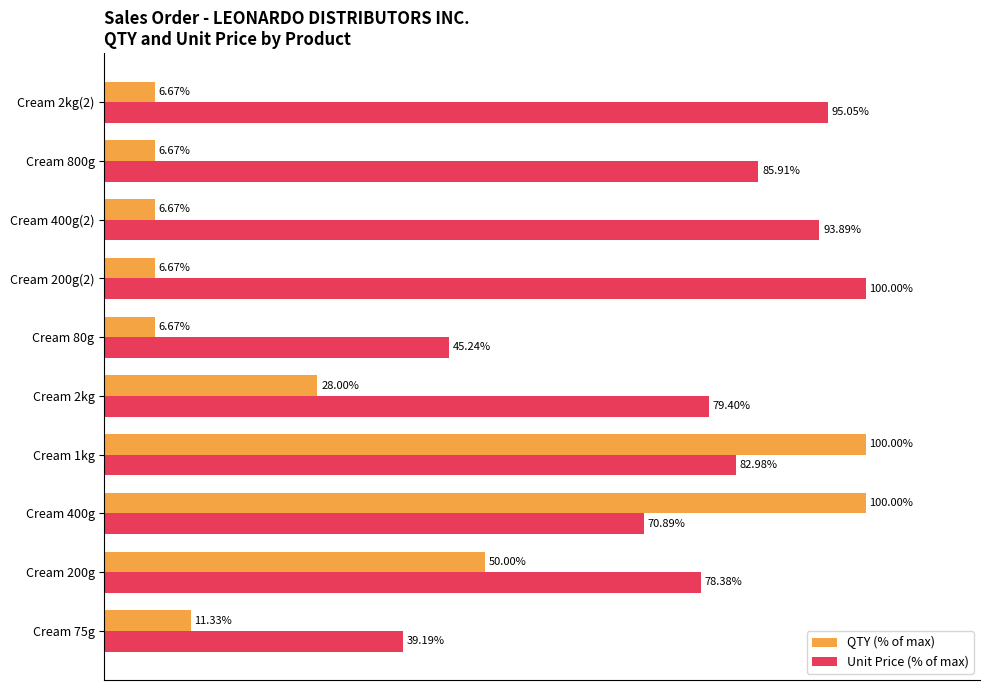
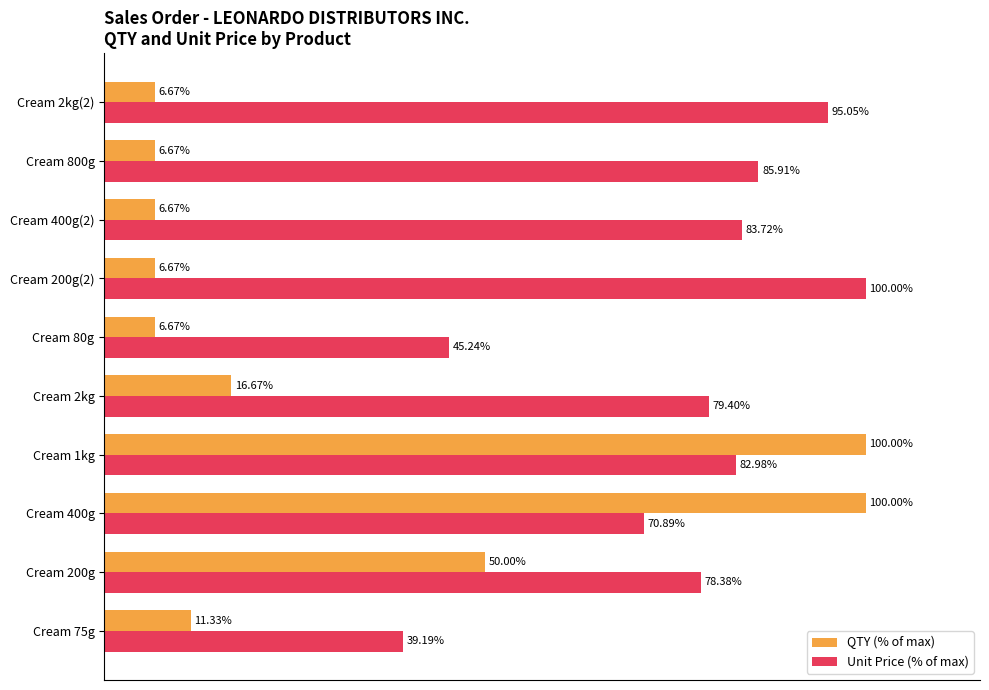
  {
    "QTY (% of max)": {
      "Cream 2kg(2)": "6.67%",
      "Cream 800g": "6.67%",
      "Cream 400g(2)": "6.67%",
      "Cream 200g(2)": "6.67%",
      "Cream 80g": "6.67%",
-     "Cream 2kg": "28.00%",
+     "Cream 2kg": "16.67%",
      "Cream 1kg": "100.00%",
      "Cream 400g": "100.00%",
      "Cream 200g": "50.00%",
      "Cream 75g": "11.33%"
    },
    "Unit Price (% of max)": {
      "Cream 2kg(2)": "95.05%",
      "Cream 800g": "85.91%",
-     "Cream 400g(2)": "93.89%",
+     "Cream 400g(2)": "83.72%",
      "Cream 200g(2)": "100.00%",
      "Cream 80g": "45.24%",
      "Cream 2kg": "79.40%",
      "Cream 1kg": "82.98%",
      "Cream 400g": "70.89%",
      "Cream 200g": "78.38%",
      "Cream 75g": "39.19%"
    }
  }
